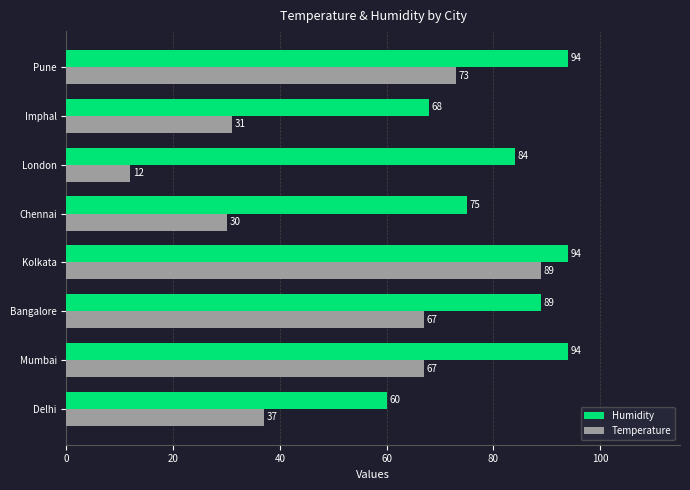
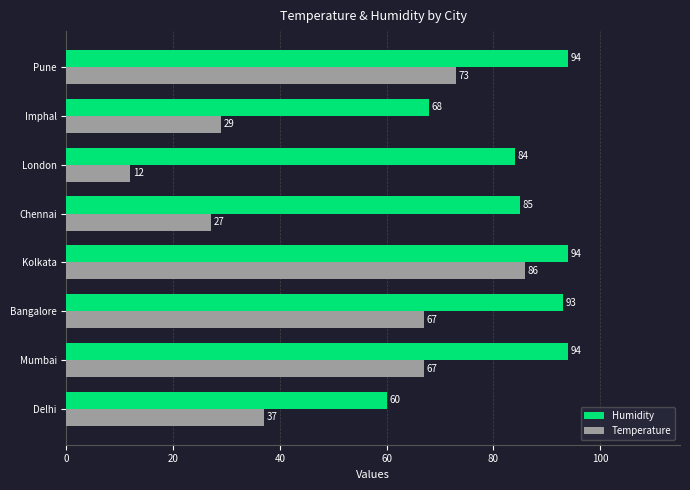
  {
    "Humidity": {
      "Pune": 94,
      "Imphal": 68,
      "London": 84,
-     "Chennai": 75,
+     "Chennai": 85,
      "Kolkata": 94,
-     "Bangalore": 89,
+     "Bangalore": 93,
      "Mumbai": 94,
      "Delhi": 60
    },
    "Temperature": {
      "Pune": 73,
-     "Imphal": 31,
+     "Imphal": 29,
      "London": 12,
-     "Chennai": 30,
-     "Kolkata": 89,
+     "Chennai": 27,
+     "Kolkata": 86,
      "Bangalore": 67,
      "Mumbai": 67,
      "Delhi": 37
    }
  }
